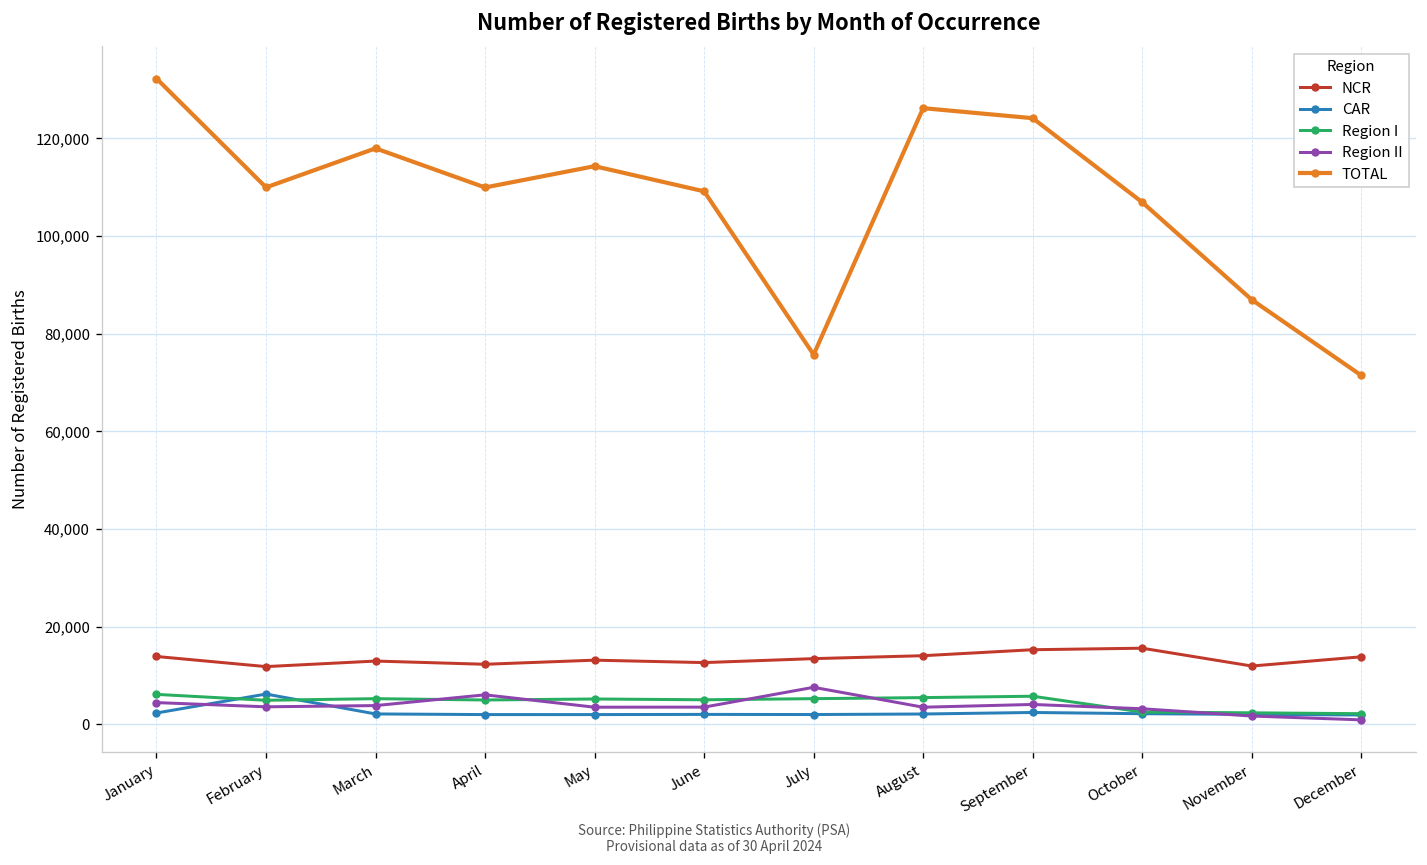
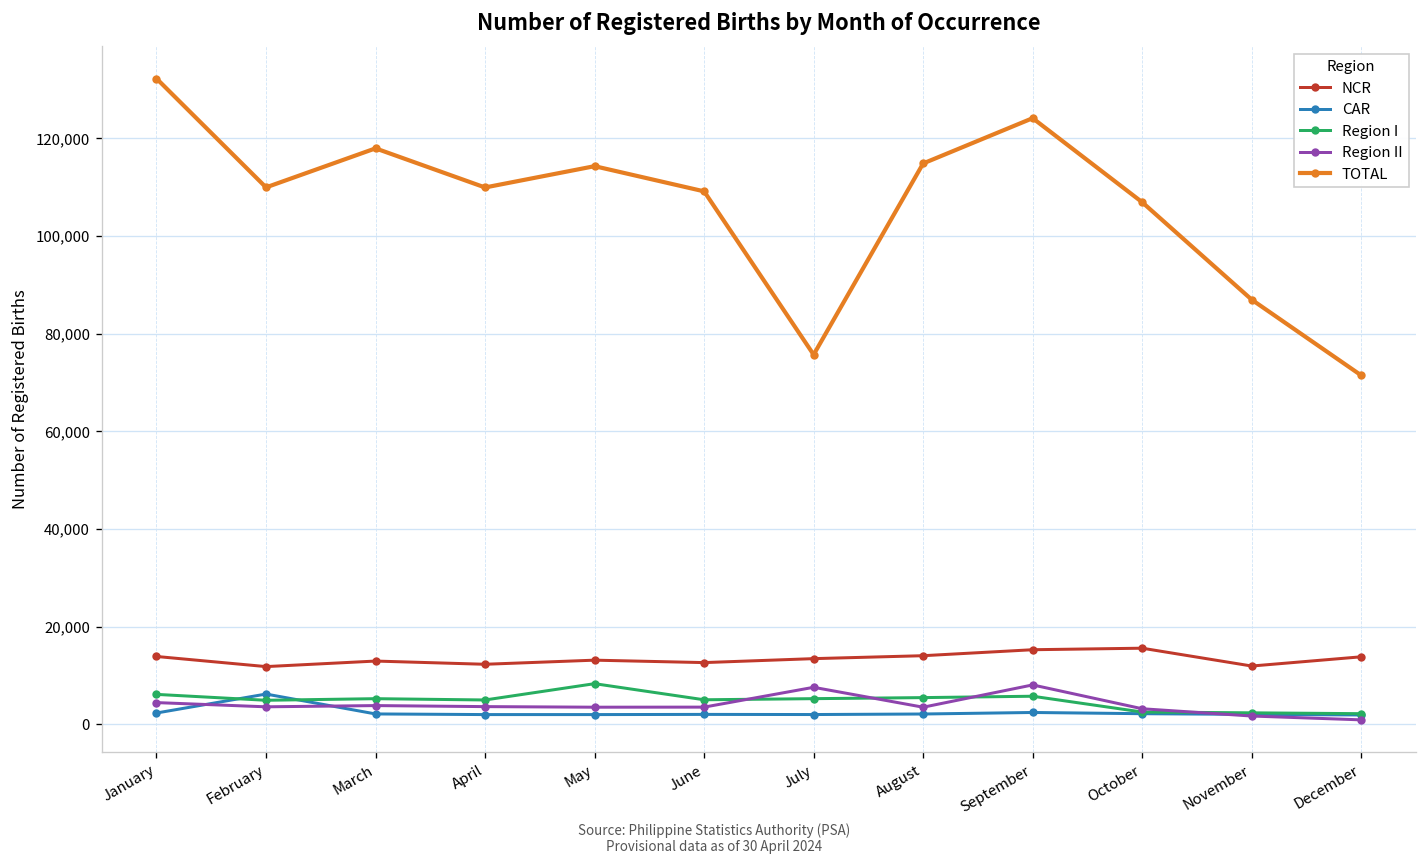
  {
    "NCR": {
      "January": "14,000",
      "February": "12,000",
      "March": "13,000",
      "April": "12,000",
      "May": "13,000",
      "June": "13,000",
      "July": "13,000",
      "August": "14,000",
      "September": "15,000",
      "October": "16,000",
      "November": "12,000",
      "December": "14,000"
    },
    "CAR": {
      "January": "2,000",
      "February": "6,000",
      "March": "2,000",
      "April": "2,000",
      "May": "2,000",
      "June": "2,000",
      "July": "2,000",
      "August": "2,000",
      "September": "2,000"
    },
    "Region I": {
      "January": "6,000",
      "February": "5,000",
      "March": "5,000",
      "April": "5,000",
-     "May": "5,000",
+     "May": "8,000",
      "June": "5,000",
      "July": "5,000",
      "August": "5,000",
      "September": "6,000"
    },
    "Region II": {
      "January": "4,000",
      "February": "4,000",
      "March": "4,000",
-     "April": "6,000",
+     "April": "4,000",
      "May": "3,000",
      "June": "3,000",
      "July": "8,000",
      "August": "3,000",
-     "September": "4,000",
+     "September": "8,000",
      "October": "3,000",
      "December": "1,000"
    },
    "TOTAL": {
      "January": "132,000",
      "February": "110,000",
      "March": "118,000",
      "April": "110,000",
      "May": "114,000",
      "June": "109,000",
      "July": "76,000",
-     "August": "126,000",
+     "August": "115,000",
      "September": "124,000",
      "October": "107,000",
      "November": "87,000",
      "December": "71,000"
    }
  }
